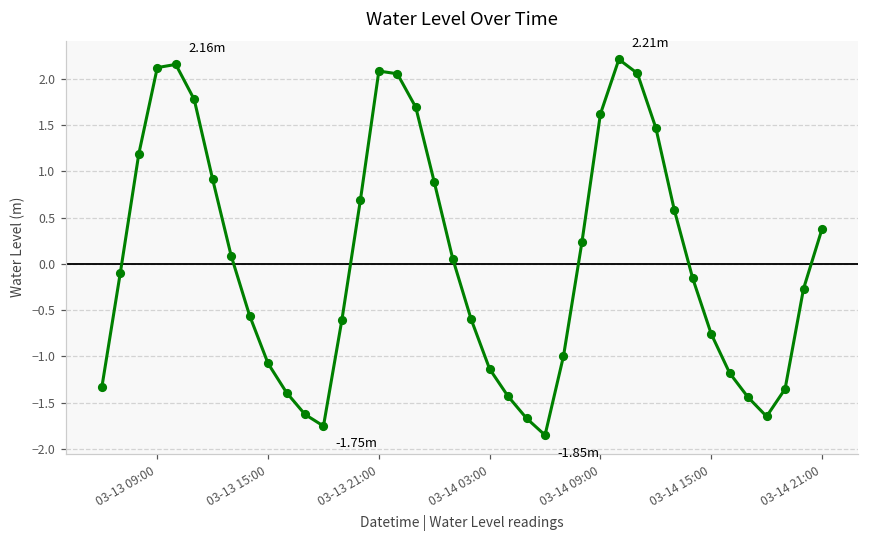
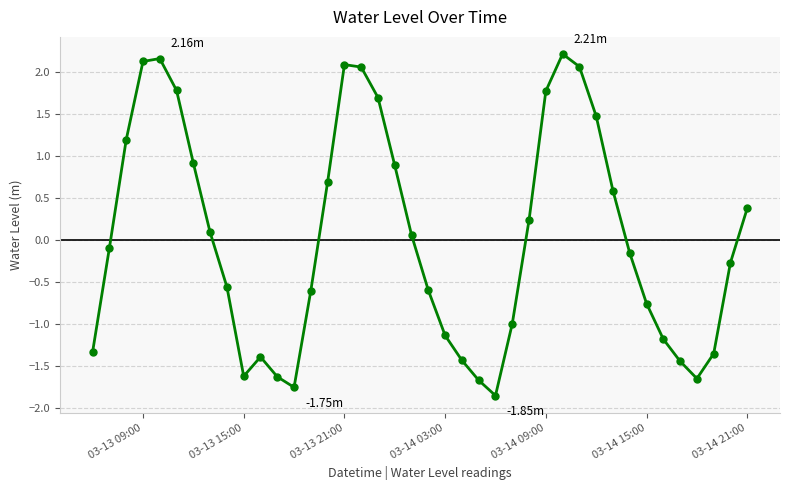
  {
    "03-13 09:00": 2.1,
-   "03-13 15:00": -1.1,
+   "03-13 15:00": -1.6,
    "03-13 21:00": 2.1,
    "03-14 03:00": -1.1,
-   "03-14 09:00": 1.6,
+   "03-14 09:00": 1.8,
    "03-14 15:00": -0.8,
    "03-14 21:00": 0.4
  }
